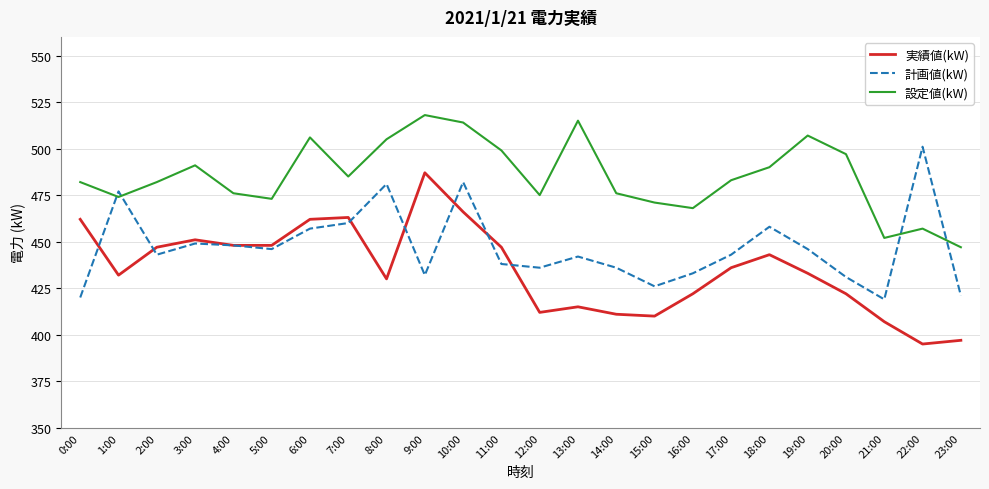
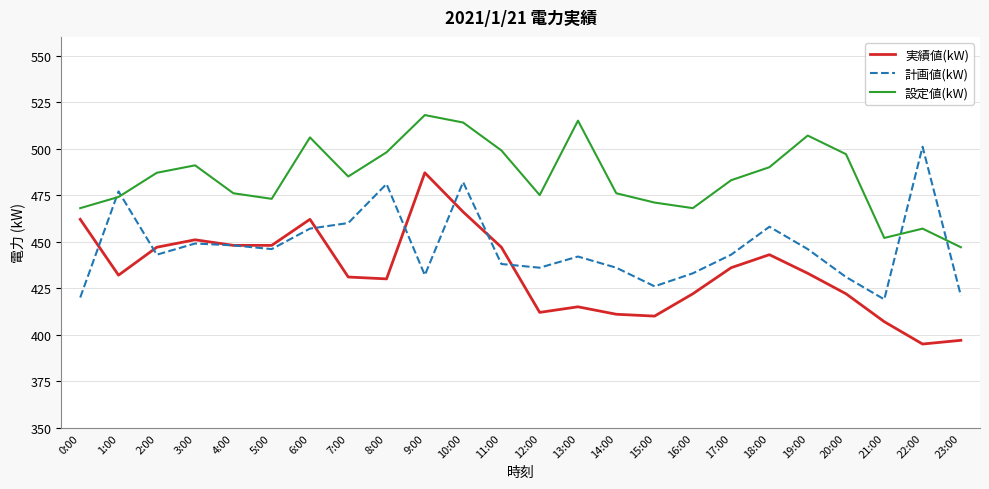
  {
    "実績値(kW)": {
      "0:00": 462,
      "1:00": 432,
      "2:00": 447,
      "3:00": 451,
      "5:00": 448,
      "6:00": 462,
-     "7:00": 463,
+     "7:00": 431,
      "8:00": 430,
      "9:00": 487,
      "10:00": 466,
      "11:00": 447,
      "12:00": 412,
      "13:00": 415,
      "14:00": 411,
      "15:00": 410,
      "16:00": 422,
      "17:00": 436,
      "18:00": 443,
      "19:00": 433,
      "20:00": 422,
      "21:00": 407,
      "22:00": 395,
      "23:00": 397
    },
    "計画値(kW)": {
      "0:00": 420,
      "1:00": 477,
      "2:00": 443,
      "3:00": 449,
      "5:00": 446,
      "6:00": 457,
      "7:00": 460,
      "8:00": 481,
      "9:00": 432,
      "10:00": 482,
      "11:00": 438,
      "12:00": 436,
      "13:00": 442,
      "14:00": 436,
      "15:00": 426,
      "16:00": 433,
      "17:00": 443,
      "18:00": 458,
      "19:00": 446,
      "20:00": 431,
      "21:00": 419,
      "22:00": 501,
      "23:00": 421
    },
    "設定値(kW)": {
-     "0:00": 482,
+     "0:00": 468,
      "1:00": 474,
-     "2:00": 482,
+     "2:00": 487,
      "3:00": 491,
      "4:00": 476,
      "5:00": 473,
      "6:00": 506,
      "7:00": 485,
-     "8:00": 505,
+     "8:00": 498,
      "9:00": 518,
      "10:00": 514,
      "11:00": 499,
      "12:00": 475,
      "13:00": 515,
      "14:00": 476,
      "15:00": 471,
      "16:00": 468,
      "17:00": 483,
      "18:00": 490,
      "19:00": 507,
      "20:00": 497,
      "21:00": 452,
      "22:00": 457,
      "23:00": 447
    }
  }
